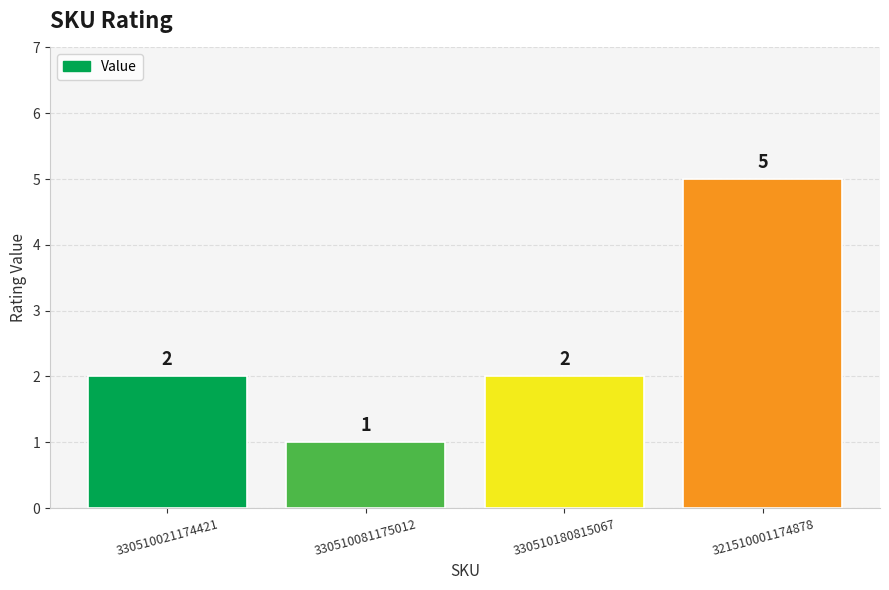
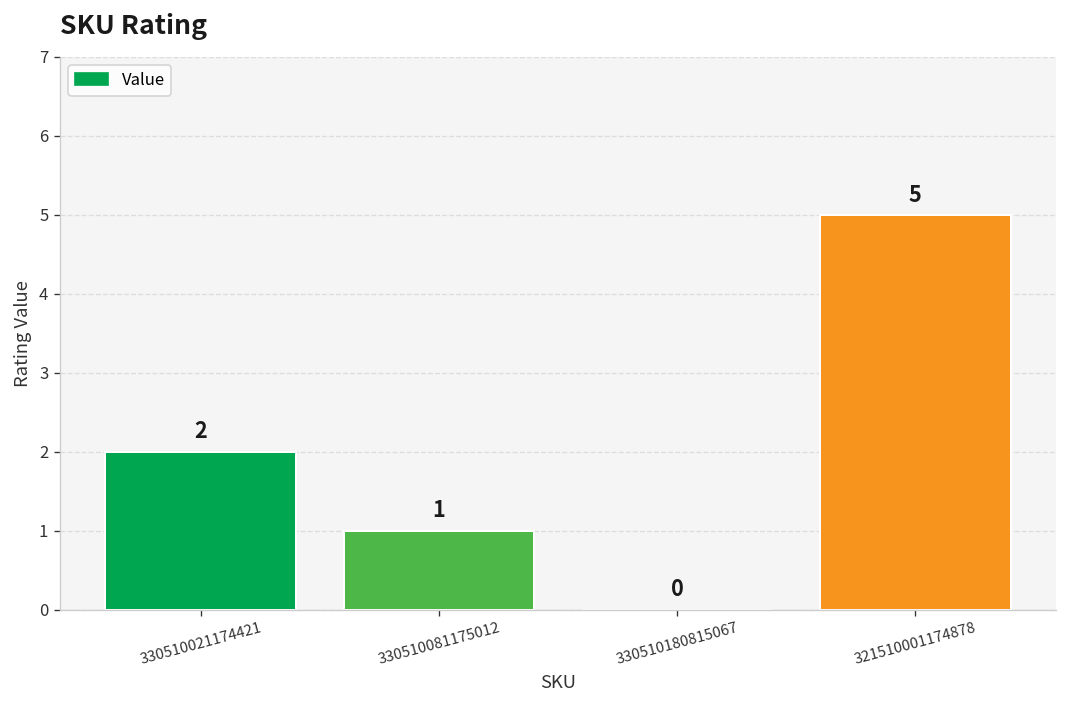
  {
    "330510021174421": 2,
    "330510081175012": 1,
-   "330510180815067": 2,
+   "330510180815067": 0,
    "321510001174878": 5
  }
